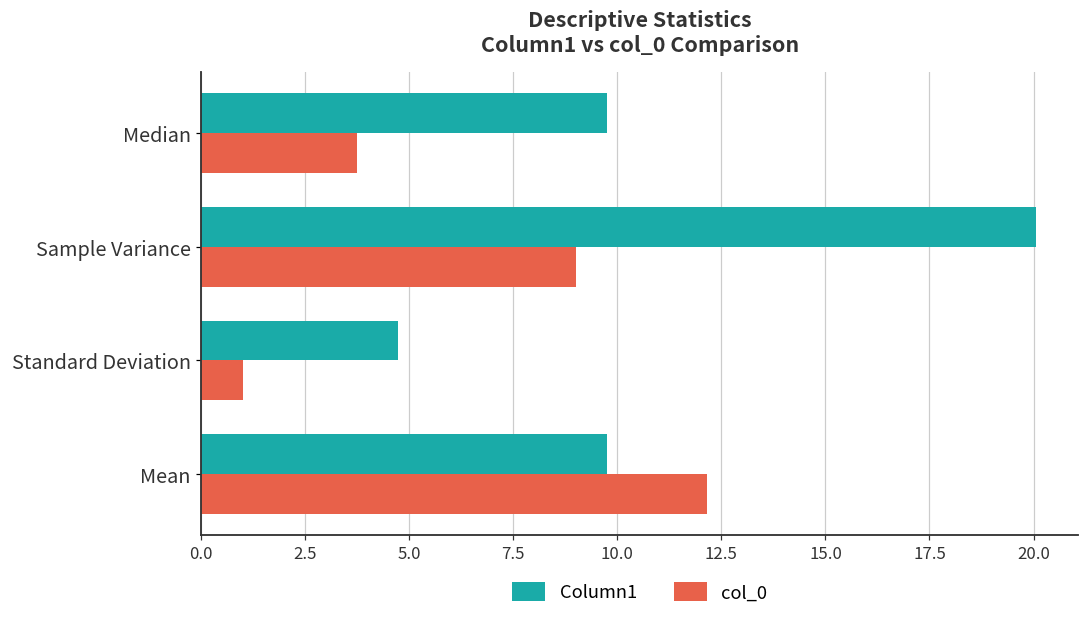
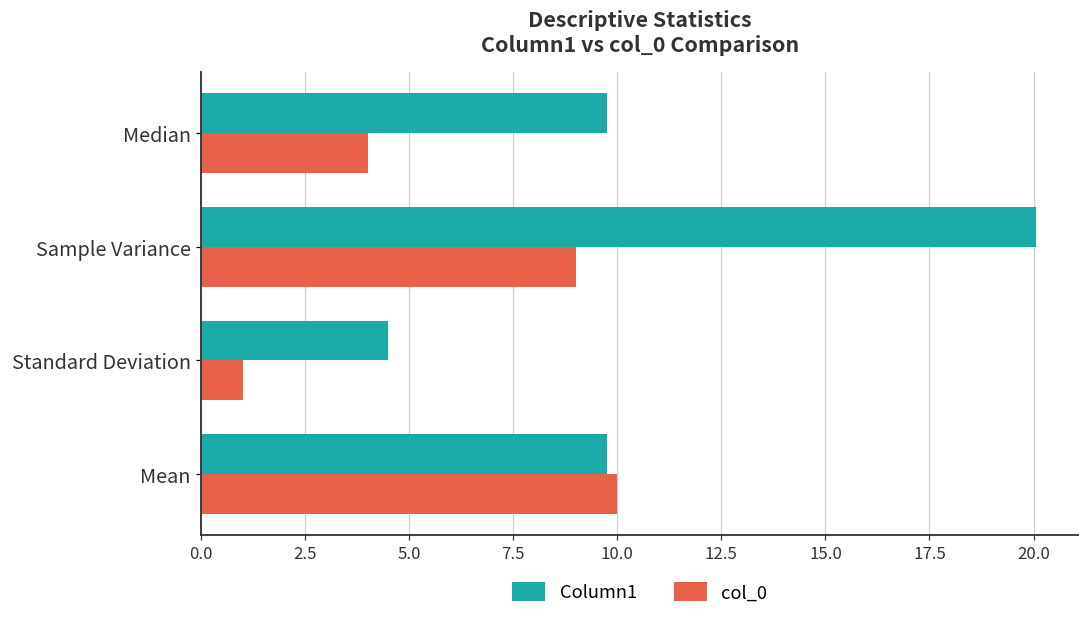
  {
    "Column1": {
      "Median": 9.7,
      "Sample Variance": 20.1,
-     "Standard Deviation": 4.7,
+     "Standard Deviation": 4.5,
      "Mean": 9.8
    },
    "col_0": {
-     "Median": 3.8,
+     "Median": 4.0,
      "Sample Variance": 9.0,
      "Standard Deviation": 1.0,
-     "Mean": 12.2
+     "Mean": 10.0
    }
  }
